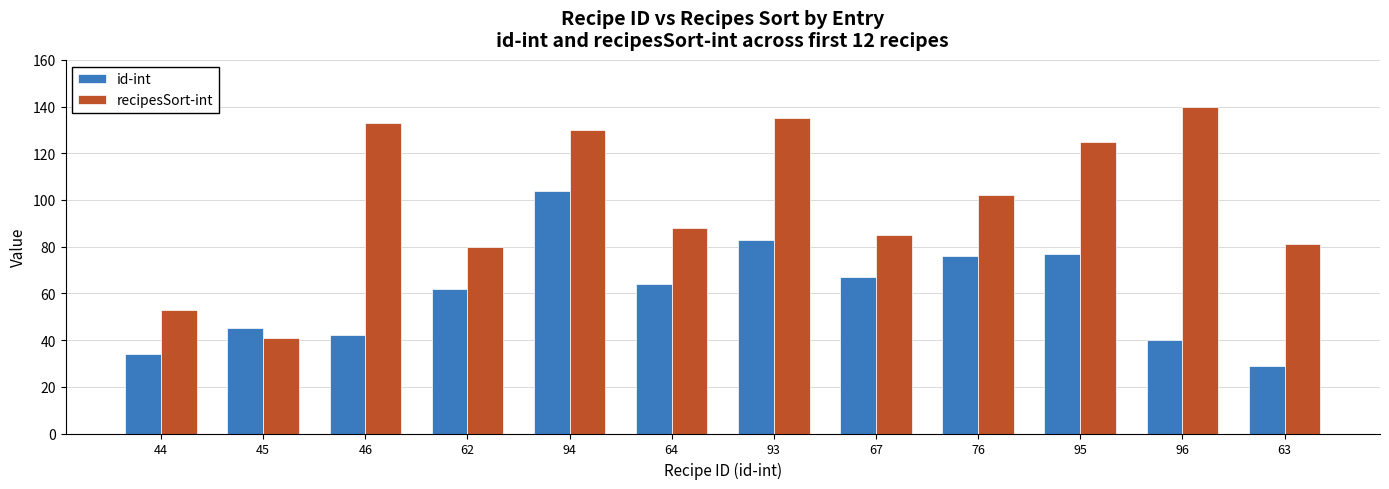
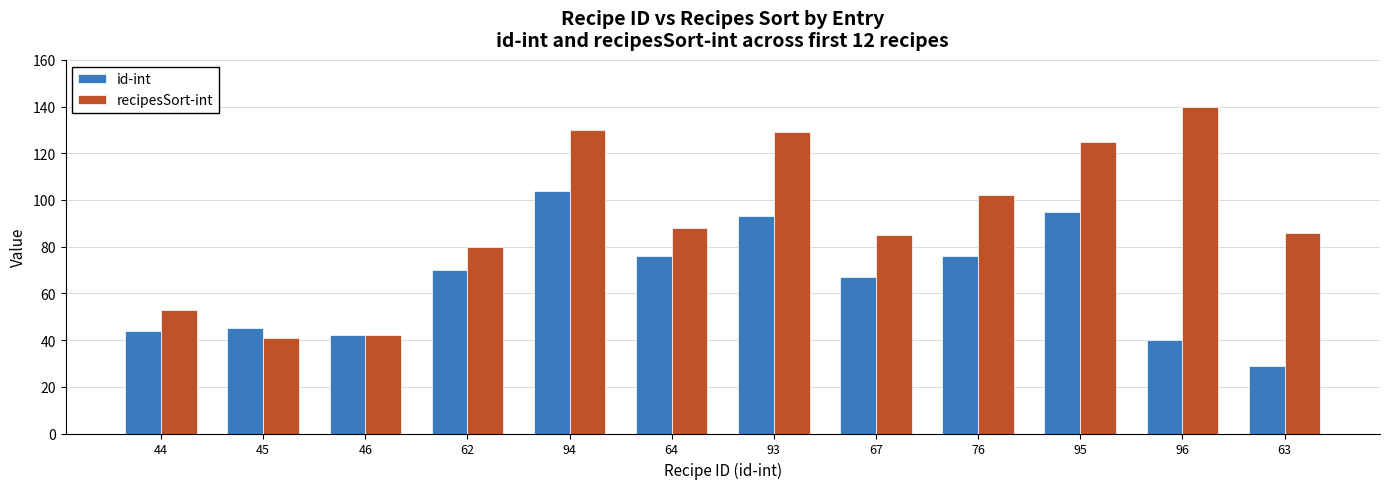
  {
    "id-int": {
-     "44": 34,
+     "44": 44,
      "45": 45,
      "46": 42,
-     "62": 62,
+     "62": 70,
      "94": 104,
-     "64": 64,
-     "93": 83,
+     "64": 76,
+     "93": 93,
      "67": 67,
      "76": 76,
-     "95": 77,
+     "95": 95,
      "96": 40,
      "63": 29
    },
    "recipesSort-int": {
      "44": 53,
      "45": 41,
-     "46": 133,
+     "46": 42,
      "62": 80,
      "94": 130,
      "64": 88,
-     "93": 135,
+     "93": 129,
      "67": 85,
      "76": 102,
      "95": 125,
      "96": 140,
-     "63": 81
+     "63": 86
    }
  }
